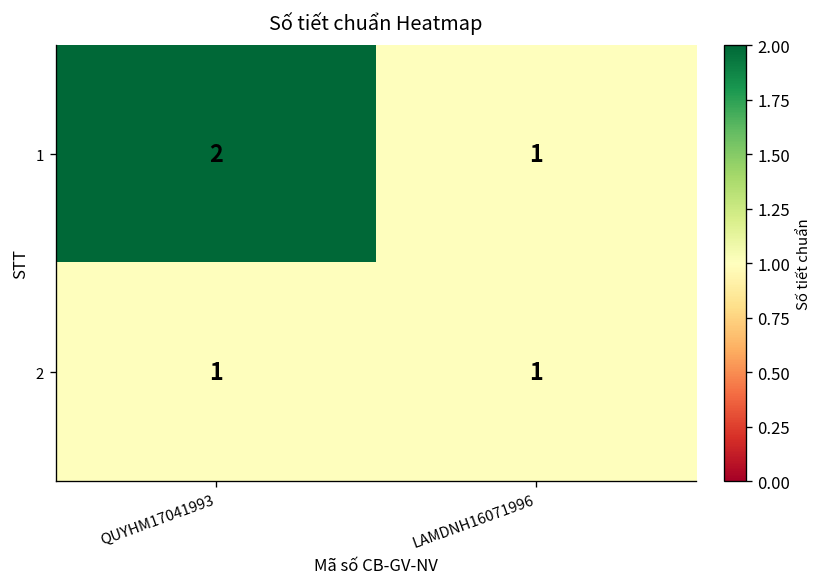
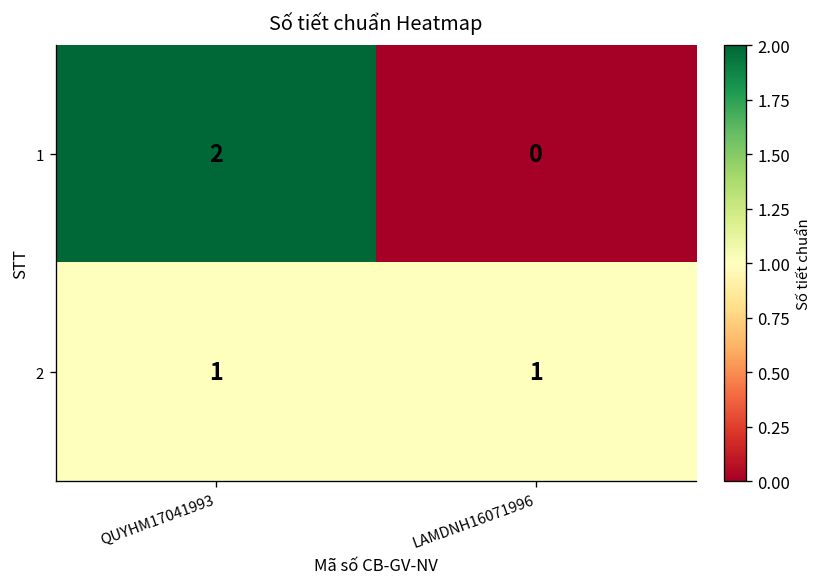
  {
    "1": {
      "QUYHM17041993": 2,
-     "LAMDNH16071996": 1
+     "LAMDNH16071996": 0
    },
    "2": {
      "QUYHM17041993": 1,
      "LAMDNH16071996": 1
    }
  }
